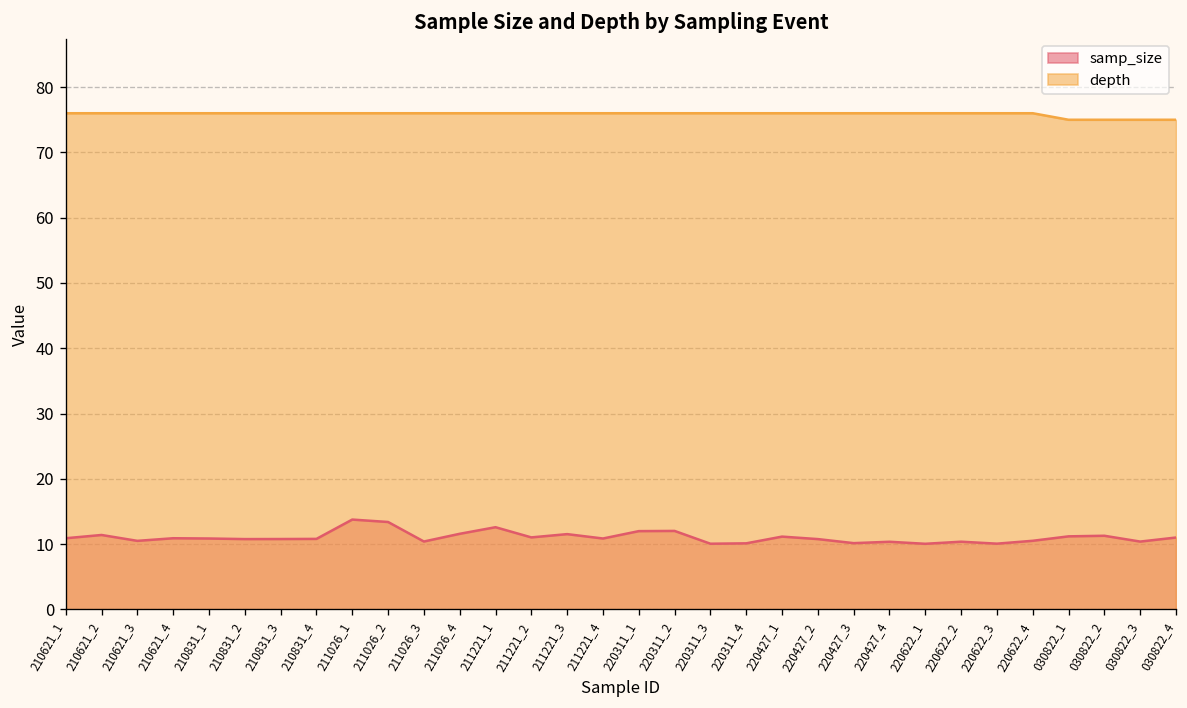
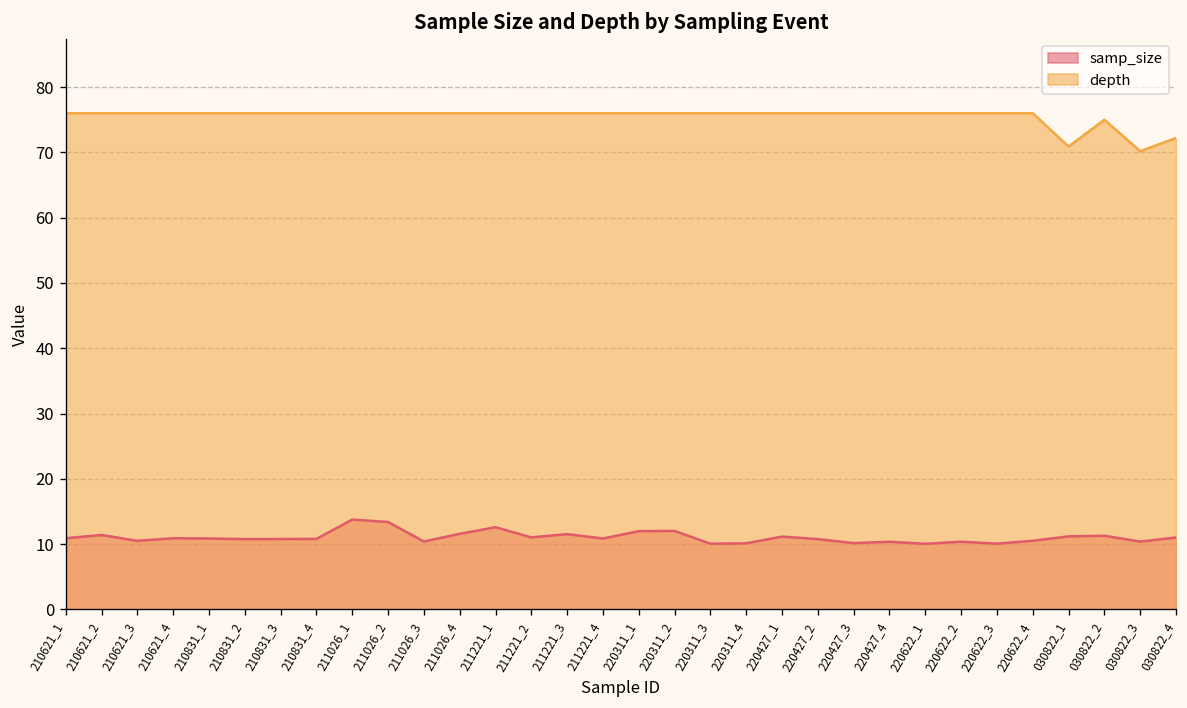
  {
    "samp_size": {
      "210621_1": 11,
      "210621_2": 11,
      "210621_3": 11,
      "210621_4": 11,
      "210831_1": 11,
      "210831_2": 11,
      "210831_3": 11,
      "210831_4": 11,
      "211026_1": 14,
      "211026_2": 13,
      "211026_3": 10,
      "211026_4": 12,
      "211221_1": 13,
      "211221_2": 11,
      "211221_3": 12,
      "211221_4": 11,
      "220311_1": 12,
      "220311_2": 12,
      "220311_3": 10,
      "220311_4": 10,
      "220427_1": 11,
      "220427_2": 11,
      "220427_3": 10,
      "220427_4": 10,
      "220622_1": 10,
      "220622_2": 10,
      "220622_3": 10,
      "220622_4": 11,
      "030822_1": 11,
      "030822_2": 11,
      "030822_3": 10,
      "030822_4": 11
    },
    "depth": {
      "210621_1": 76,
      "210621_2": 76,
      "210621_3": 76,
      "210621_4": 76,
      "210831_1": 76,
      "210831_2": 76,
      "210831_3": 76,
      "210831_4": 76,
      "211026_1": 76,
      "211026_2": 76,
      "211026_3": 76,
      "211026_4": 76,
      "211221_1": 76,
      "211221_2": 76,
      "211221_3": 76,
      "211221_4": 76,
      "220311_1": 76,
      "220311_2": 76,
      "220311_3": 76,
      "220311_4": 76,
      "220427_1": 76,
      "220427_2": 76,
      "220427_3": 76,
      "220427_4": 76,
      "220622_1": 76,
      "220622_2": 76,
      "220622_3": 76,
      "220622_4": 76,
-     "030822_1": 75,
+     "030822_1": 71,
      "030822_2": 75,
-     "030822_3": 75,
-     "030822_4": 75
+     "030822_3": 70,
+     "030822_4": 72
    }
  }
